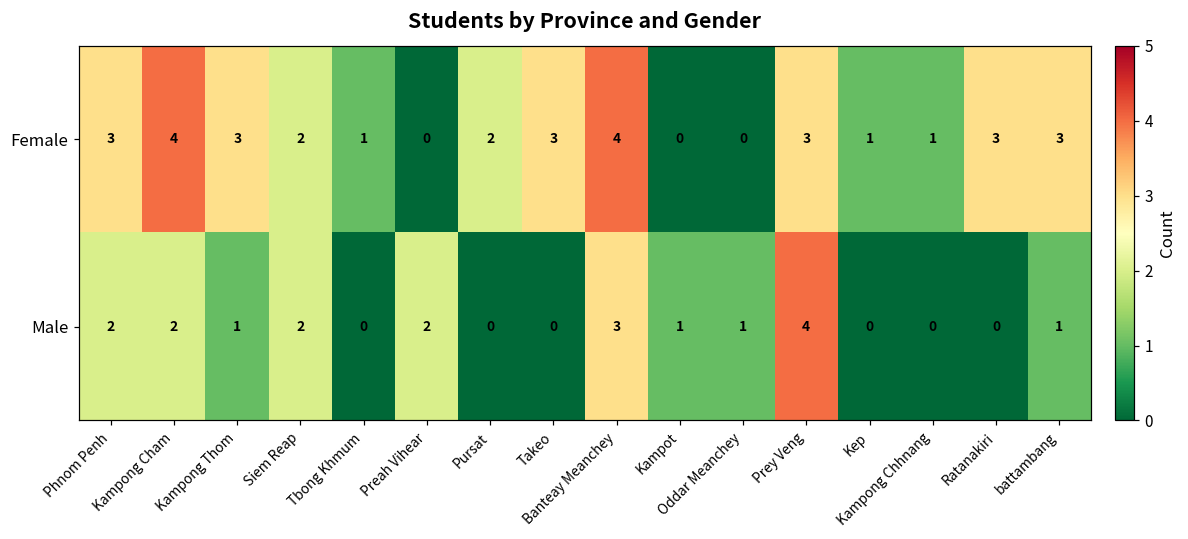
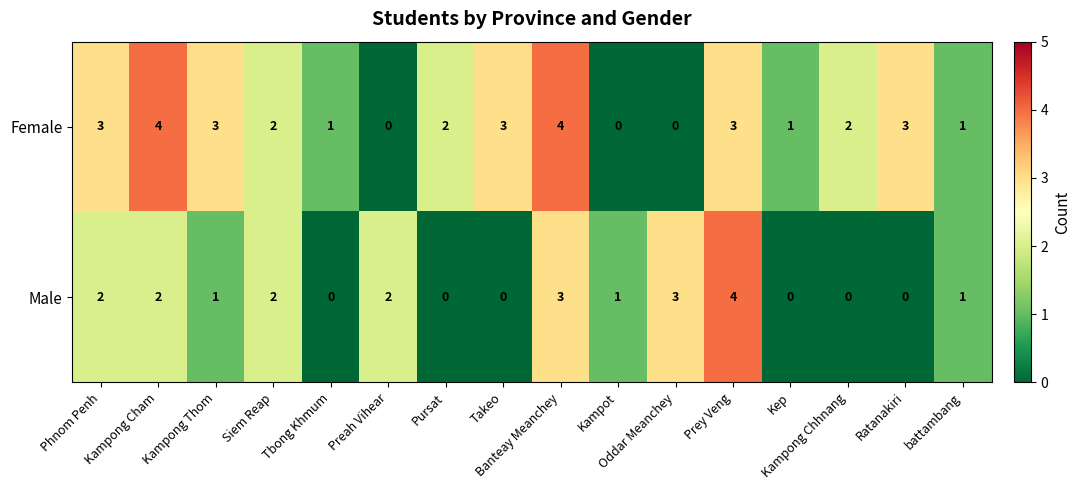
  {
    "Female": {
      "Phnom Penh": 3,
      "Kampong Cham": 4,
      "Kampong Thom": 3,
      "Siem Reap": 2,
      "Tbong Khmum": 1,
      "Preah Vihear": 0,
      "Pursat": 2,
      "Takeo": 3,
      "Banteay Meanchey": 4,
      "Kampot": 0,
      "Oddar Meanchey": 0,
      "Prey Veng": 3,
      "Kep": 1,
-     "Kampong Chhnang": 1,
+     "Kampong Chhnang": 2,
      "Ratanakiri": 3,
-     "battambang": 3
+     "battambang": 1
    },
    "Male": {
      "Phnom Penh": 2,
      "Kampong Cham": 2,
      "Kampong Thom": 1,
      "Siem Reap": 2,
      "Tbong Khmum": 0,
      "Preah Vihear": 2,
      "Pursat": 0,
      "Takeo": 0,
      "Banteay Meanchey": 3,
      "Kampot": 1,
-     "Oddar Meanchey": 1,
+     "Oddar Meanchey": 3,
      "Prey Veng": 4,
      "Kep": 0,
      "Kampong Chhnang": 0,
      "Ratanakiri": 0,
      "battambang": 1
    }
  }
